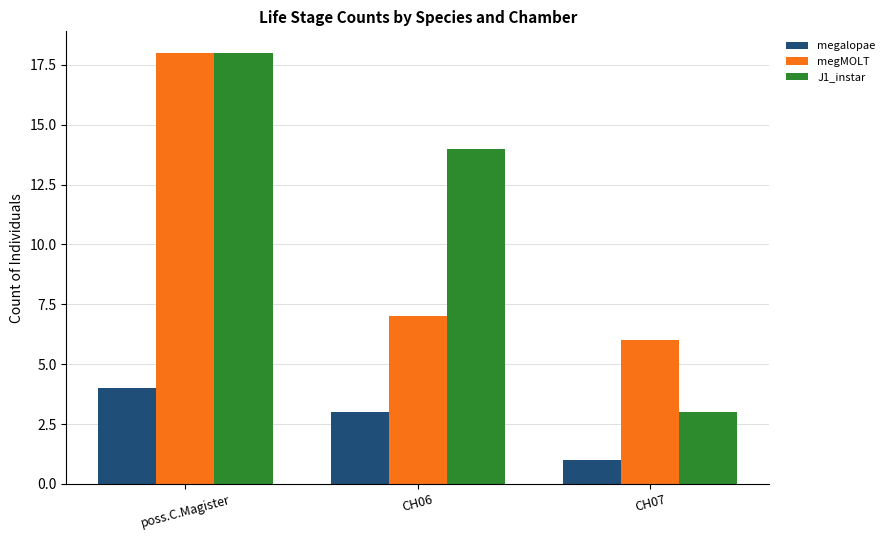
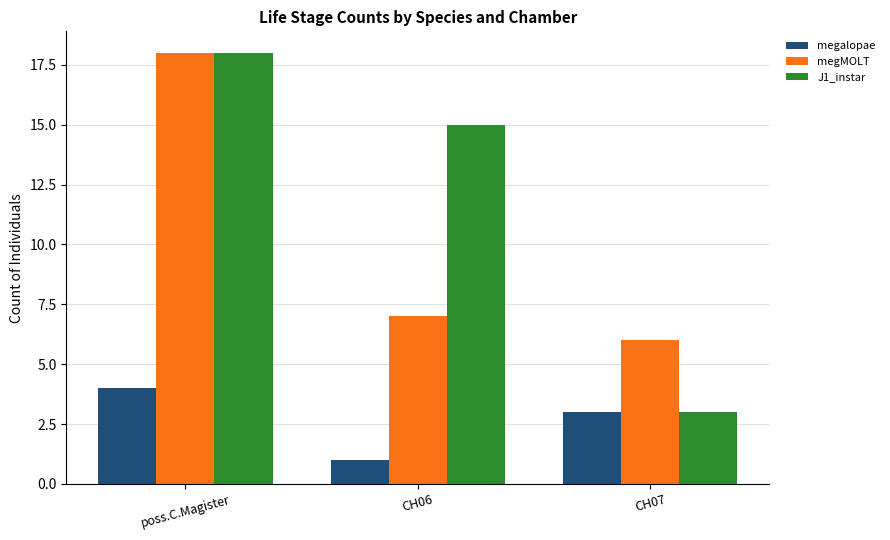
  {
    "megalopae": {
      "poss.C.Magister": 4,
-     "CH06": 3,
-     "CH07": 1
+     "CH06": 1,
+     "CH07": 3
    },
    "megMOLT": {
      "poss.C.Magister": 18,
      "CH06": 7,
      "CH07": 6
    },
    "J1_instar": {
      "poss.C.Magister": 18,
-     "CH06": 14,
+     "CH06": 15,
      "CH07": 3
    }
  }
